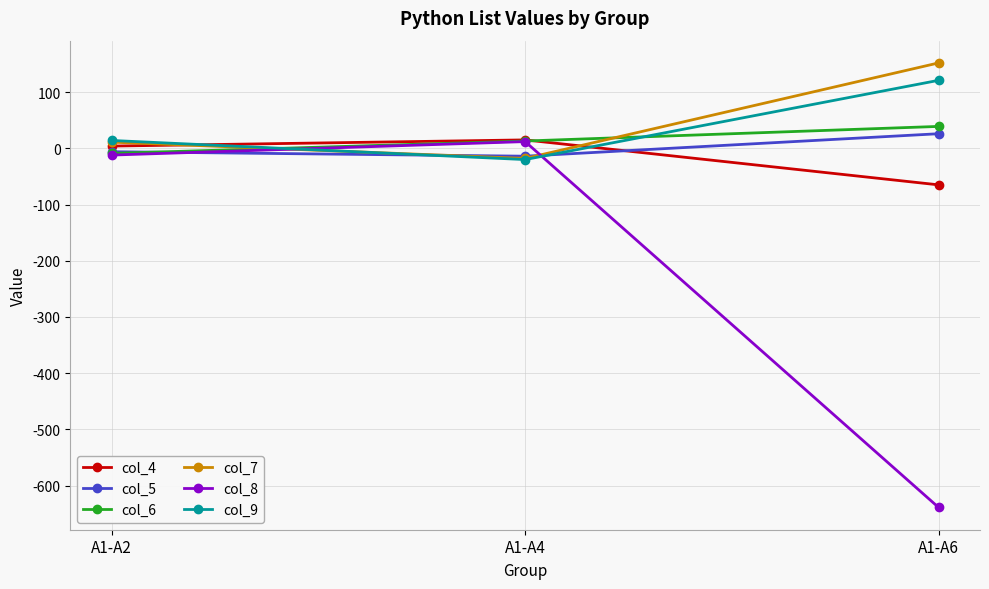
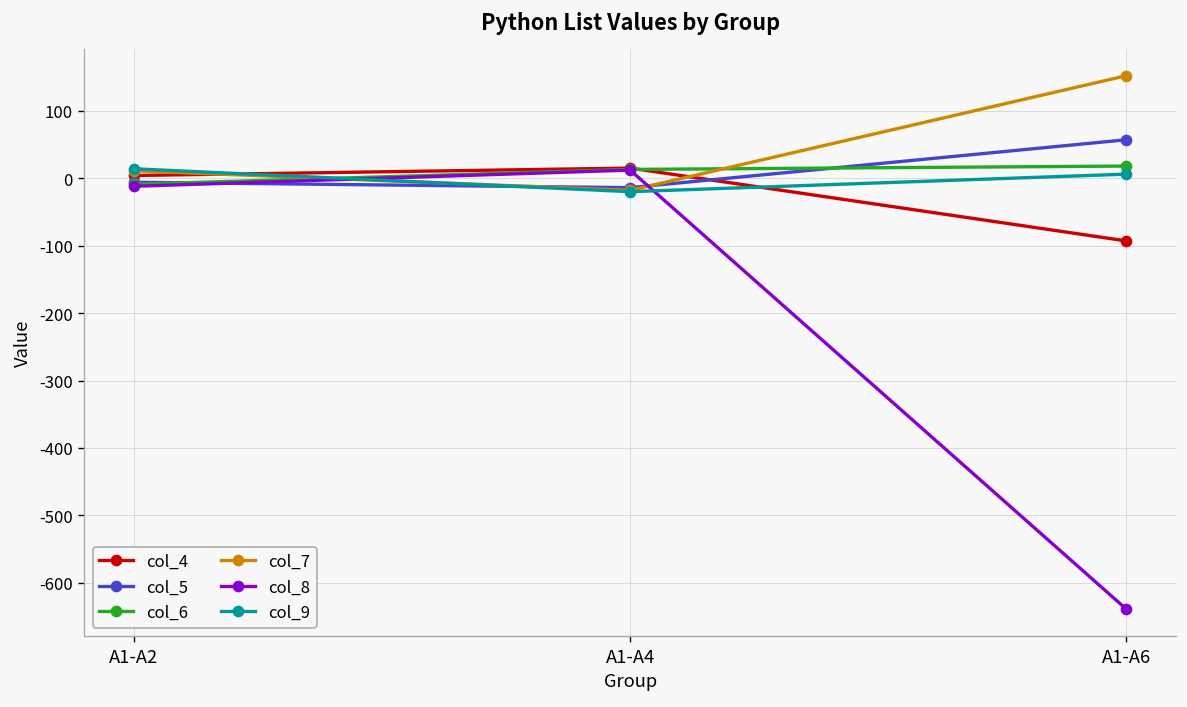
  {
    "col_4": {
      "A1-A2": 0,
-     "A1-A6": -70
+     "A1-A6": -90
    },
    "col_5": {
-     "A1-A6": 30
+     "A1-A6": 60
    },
    "col_6": {
-     "A1-A6": 40
+     "A1-A6": 20
    },
    "col_7": {
      "A1-A6": 150
    },
    "col_8": {
      "A1-A6": -640
    },
    "col_9": {
-     "A1-A6": 120
+     "A1-A6": 10
    }
  }
